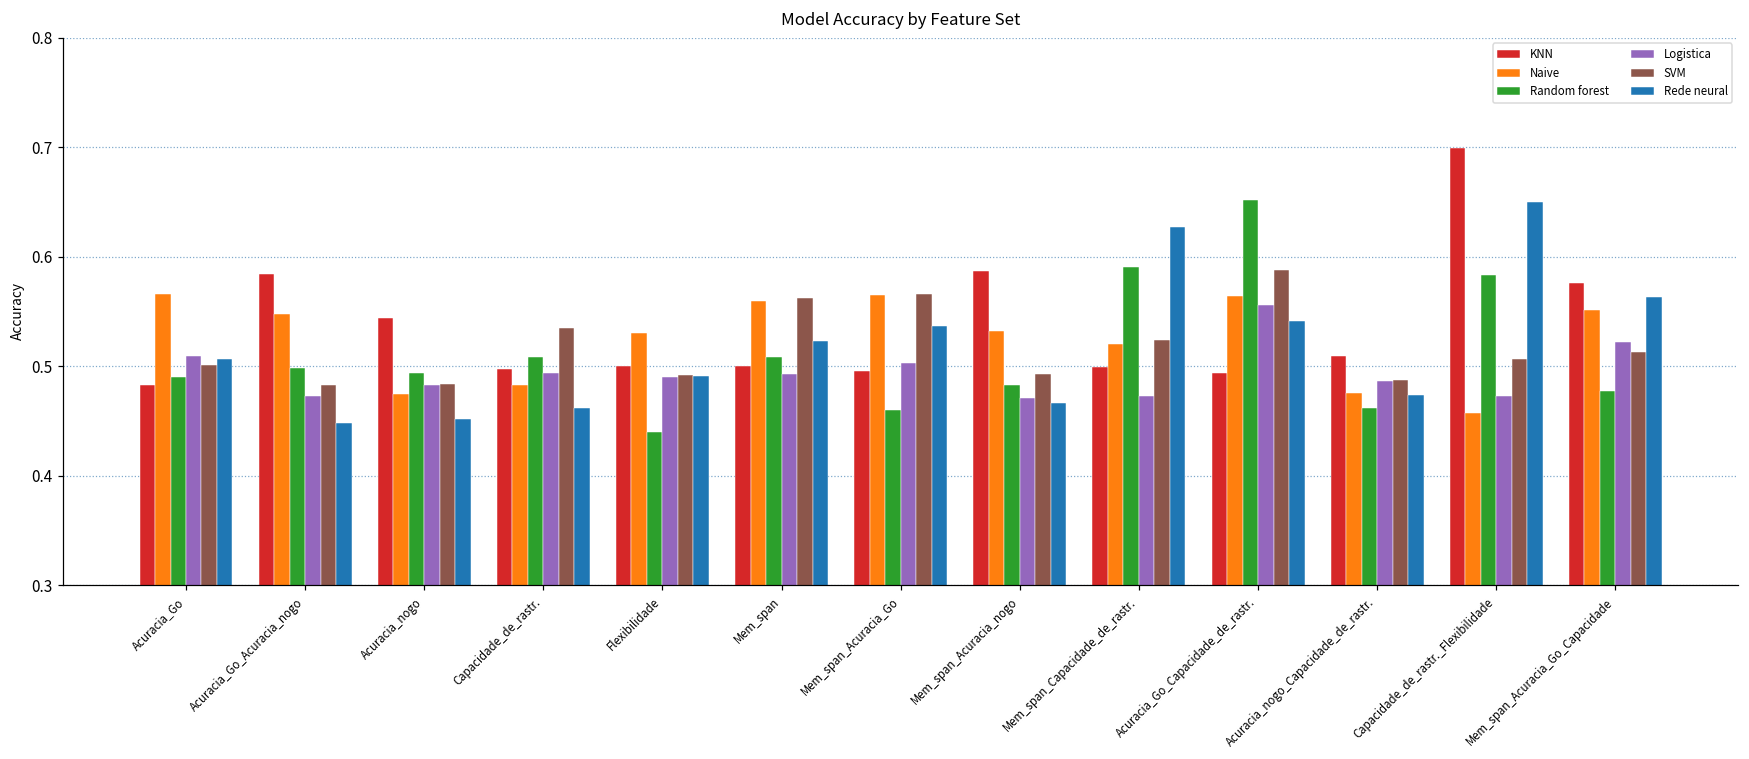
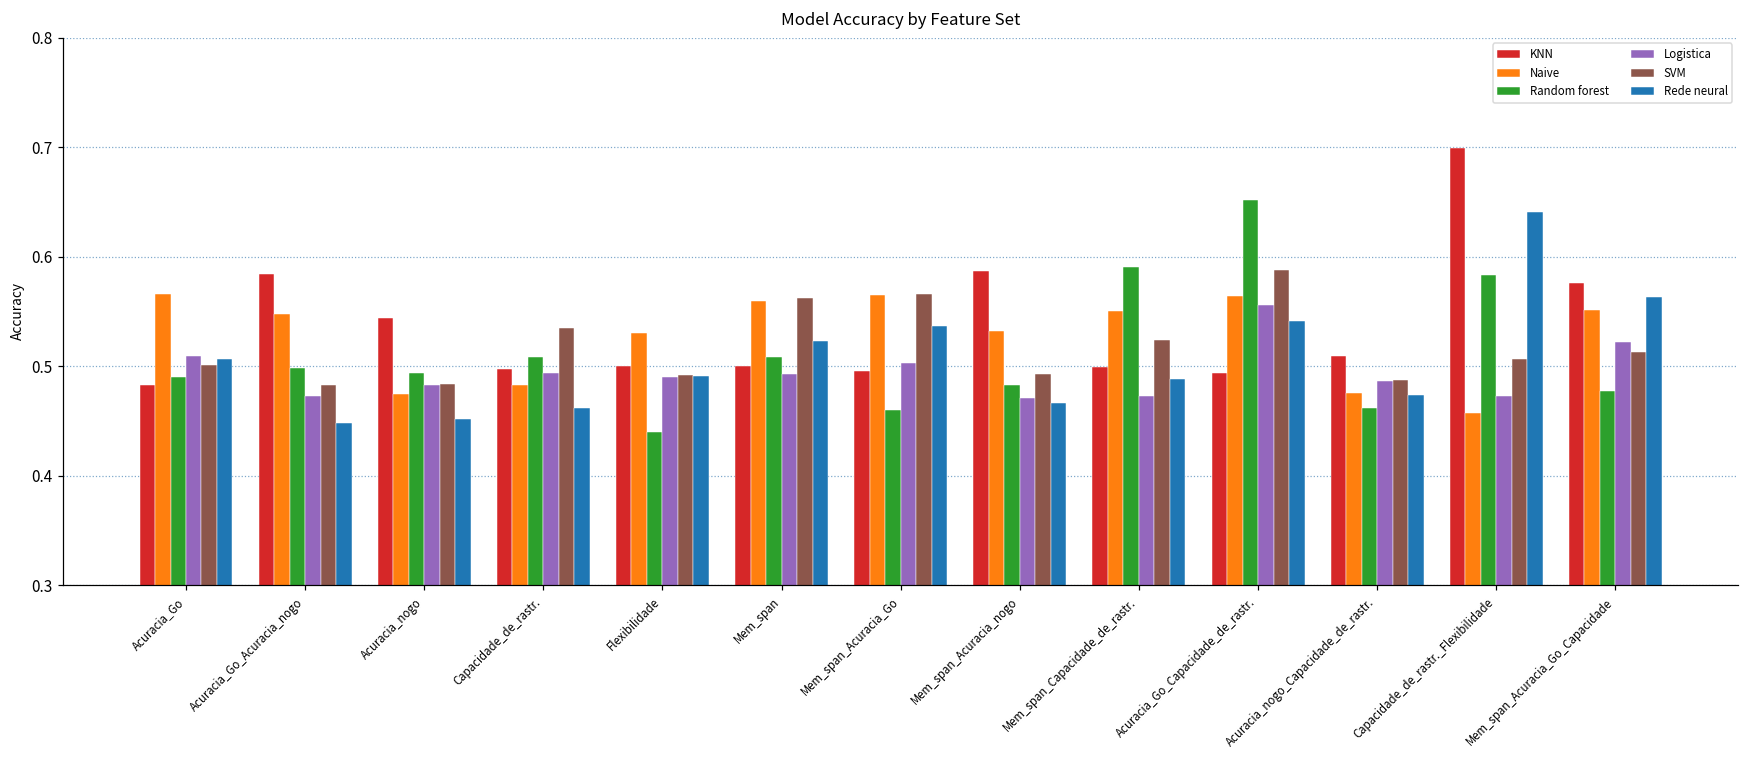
  {
    "KNN": {
      "Acuracia_Go": 0.48,
      "Acuracia_Go_Acuracia_nogo": 0.58,
      "Acuracia_nogo": 0.54,
      "Capacidade_de_rastr.": 0.50,
      "Flexibilidade": 0.50,
      "Mem_span": 0.50,
      "Mem_span_Acuracia_Go": 0.50,
      "Mem_span_Acuracia_nogo": 0.59,
      "Mem_span_Capacidade_de_rastr.": 0.50,
      "Acuracia_Go_Capacidade_de_rastr.": 0.49,
      "Acuracia_nogo_Capacidade_de_rastr.": 0.51,
      "Capacidade_de_rastr._Flexibilidade": 0.70,
      "Mem_span_Acuracia_Go_Capacidade": 0.58
    },
    "Naive": {
      "Acuracia_Go": 0.57,
      "Acuracia_Go_Acuracia_nogo": 0.55,
      "Acuracia_nogo": 0.47,
      "Capacidade_de_rastr.": 0.48,
      "Flexibilidade": 0.53,
      "Mem_span": 0.56,
      "Mem_span_Acuracia_Go": 0.56,
      "Mem_span_Acuracia_nogo": 0.53,
-     "Mem_span_Capacidade_de_rastr.": 0.52,
+     "Mem_span_Capacidade_de_rastr.": 0.55,
      "Acuracia_Go_Capacidade_de_rastr.": 0.56,
      "Acuracia_nogo_Capacidade_de_rastr.": 0.48,
      "Capacidade_de_rastr._Flexibilidade": 0.46,
      "Mem_span_Acuracia_Go_Capacidade": 0.55
    },
    "Random forest": {
      "Acuracia_Go": 0.49,
      "Acuracia_Go_Acuracia_nogo": 0.50,
      "Acuracia_nogo": 0.49,
      "Capacidade_de_rastr.": 0.51,
      "Flexibilidade": 0.44,
      "Mem_span": 0.51,
      "Mem_span_Acuracia_Go": 0.46,
      "Mem_span_Acuracia_nogo": 0.48,
      "Mem_span_Capacidade_de_rastr.": 0.59,
      "Acuracia_Go_Capacidade_de_rastr.": 0.65,
      "Acuracia_nogo_Capacidade_de_rastr.": 0.46,
      "Capacidade_de_rastr._Flexibilidade": 0.58,
      "Mem_span_Acuracia_Go_Capacidade": 0.48
    },
    "Logistica": {
      "Acuracia_Go": 0.51,
      "Acuracia_Go_Acuracia_nogo": 0.47,
      "Acuracia_nogo": 0.48,
      "Capacidade_de_rastr.": 0.49,
      "Flexibilidade": 0.49,
      "Mem_span": 0.49,
      "Mem_span_Acuracia_Go": 0.50,
      "Mem_span_Acuracia_nogo": 0.47,
      "Mem_span_Capacidade_de_rastr.": 0.47,
      "Acuracia_Go_Capacidade_de_rastr.": 0.56,
      "Acuracia_nogo_Capacidade_de_rastr.": 0.49,
      "Capacidade_de_rastr._Flexibilidade": 0.47,
      "Mem_span_Acuracia_Go_Capacidade": 0.52
    },
    "SVM": {
      "Acuracia_Go": 0.50,
      "Acuracia_Go_Acuracia_nogo": 0.48,
      "Acuracia_nogo": 0.48,
      "Capacidade_de_rastr.": 0.54,
      "Flexibilidade": 0.49,
      "Mem_span": 0.56,
      "Mem_span_Acuracia_Go": 0.57,
      "Mem_span_Acuracia_nogo": 0.49,
      "Mem_span_Capacidade_de_rastr.": 0.52,
      "Acuracia_Go_Capacidade_de_rastr.": 0.59,
      "Acuracia_nogo_Capacidade_de_rastr.": 0.49,
      "Capacidade_de_rastr._Flexibilidade": 0.51,
      "Mem_span_Acuracia_Go_Capacidade": 0.51
    },
    "Rede neural": {
      "Acuracia_Go": 0.51,
      "Acuracia_Go_Acuracia_nogo": 0.45,
      "Acuracia_nogo": 0.45,
      "Capacidade_de_rastr.": 0.46,
      "Flexibilidade": 0.49,
      "Mem_span": 0.52,
      "Mem_span_Acuracia_Go": 0.54,
      "Mem_span_Acuracia_nogo": 0.47,
-     "Mem_span_Capacidade_de_rastr.": 0.63,
+     "Mem_span_Capacidade_de_rastr.": 0.49,
      "Acuracia_Go_Capacidade_de_rastr.": 0.54,
      "Acuracia_nogo_Capacidade_de_rastr.": 0.47,
-     "Capacidade_de_rastr._Flexibilidade": 0.65,
+     "Capacidade_de_rastr._Flexibilidade": 0.64,
      "Mem_span_Acuracia_Go_Capacidade": 0.56
    }
  }
